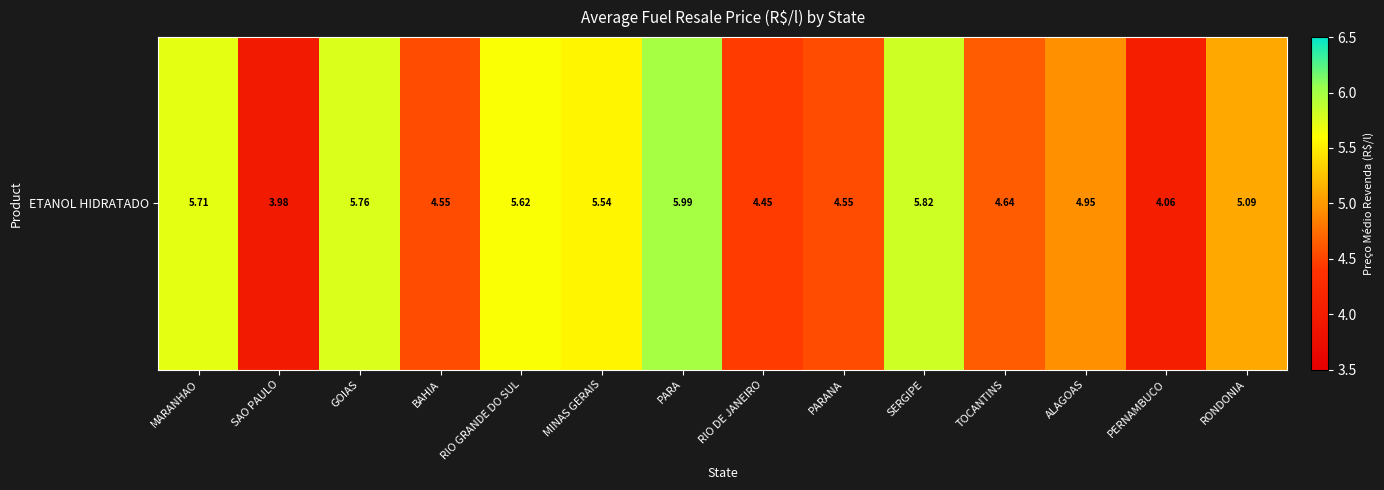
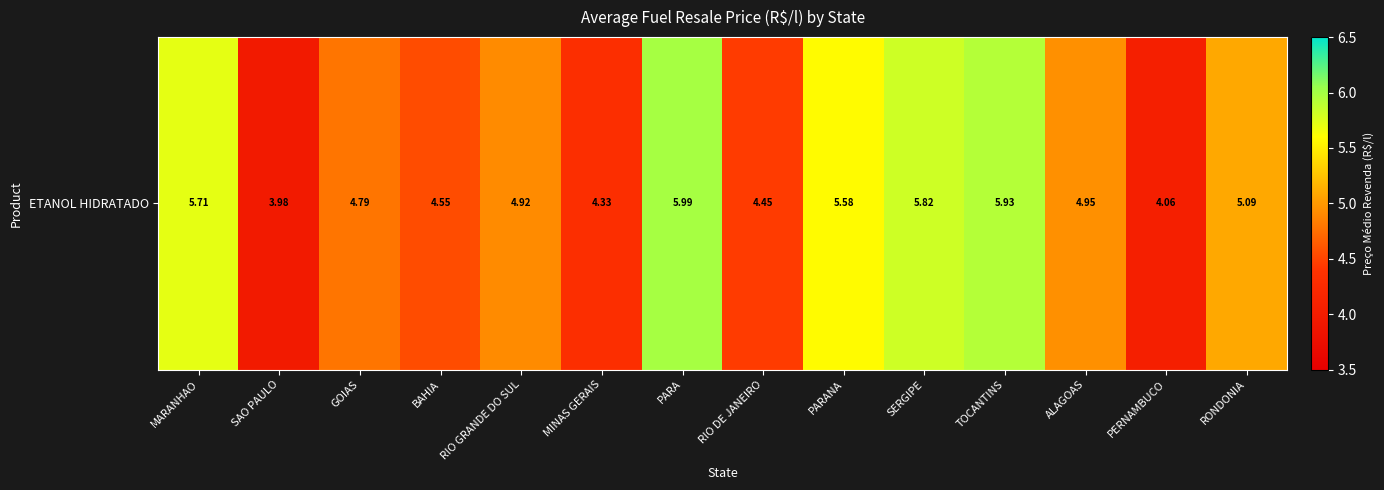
  {
    "ETANOL HIDRATADO": {
      "MARANHAO": 5.71,
      "SAO PAULO": 3.98,
-     "GOIAS": 5.76,
+     "GOIAS": 4.79,
      "BAHIA": 4.55,
-     "RIO GRANDE DO SUL": 5.62,
-     "MINAS GERAIS": 5.54,
+     "RIO GRANDE DO SUL": 4.92,
+     "MINAS GERAIS": 4.33,
      "PARA": 5.99,
      "RIO DE JANEIRO": 4.45,
-     "PARANA": 4.55,
+     "PARANA": 5.58,
      "SERGIPE": 5.82,
-     "TOCANTINS": 4.64,
+     "TOCANTINS": 5.93,
      "ALAGOAS": 4.95,
      "PERNAMBUCO": 4.06,
      "RONDONIA": 5.09
    }
  }
